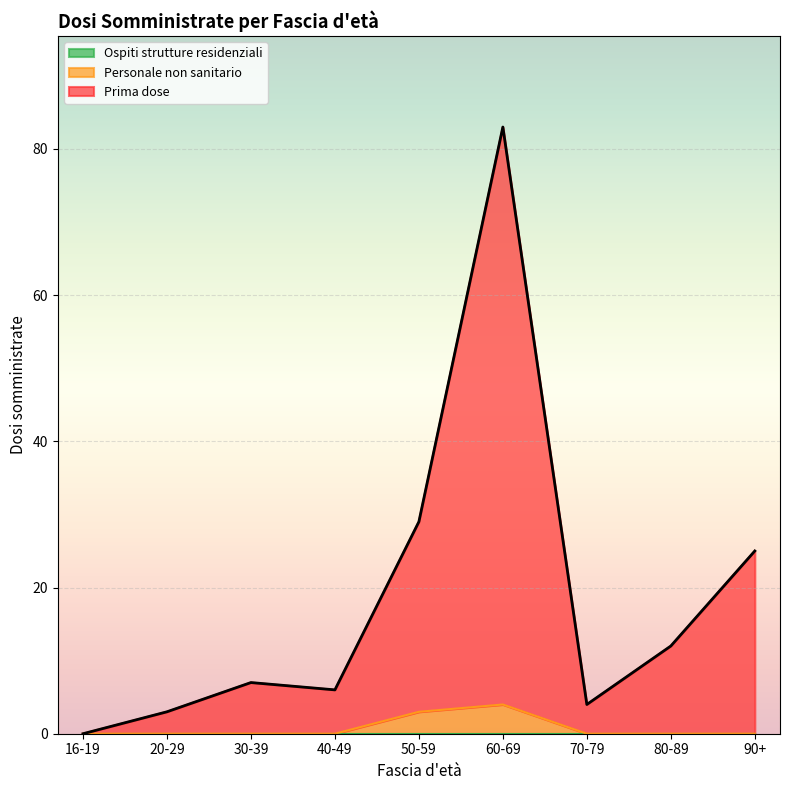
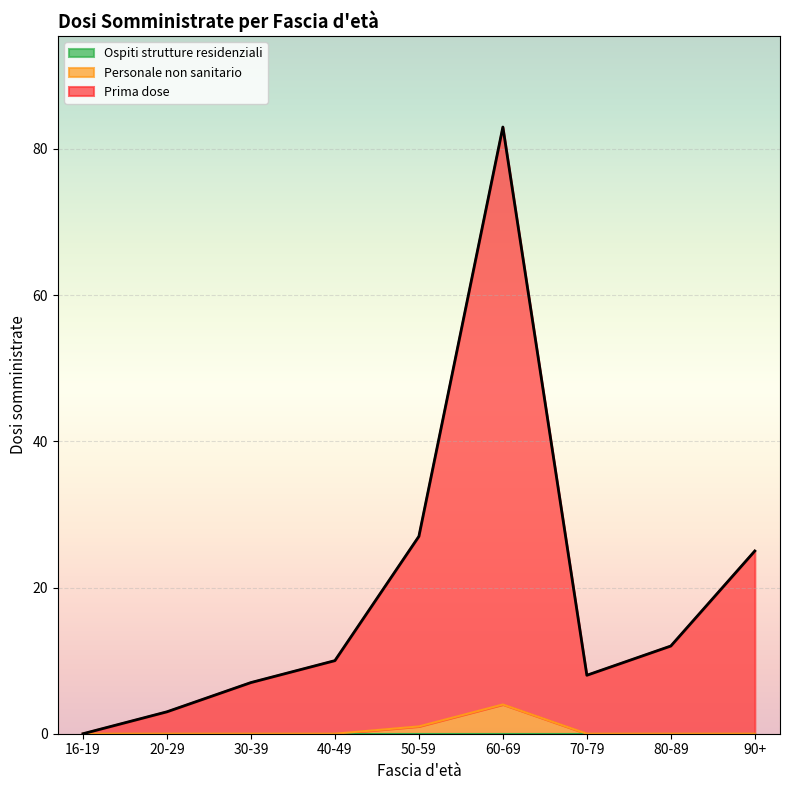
  {
    "Ospiti strutture residenziali": {
      "50-59": 0,
      "60-69": 0
    },
    "Personale non sanitario": {
-     "50-59": 3,
+     "50-59": 1,
      "60-69": 4
    },
    "Prima dose": {
      "20-29": 3,
      "30-39": 7,
-     "40-49": 6,
+     "40-49": 10,
      "50-59": 26,
      "60-69": 79,
-     "70-79": 4,
+     "70-79": 8,
      "80-89": 12,
      "90+": 25
    }
  }
